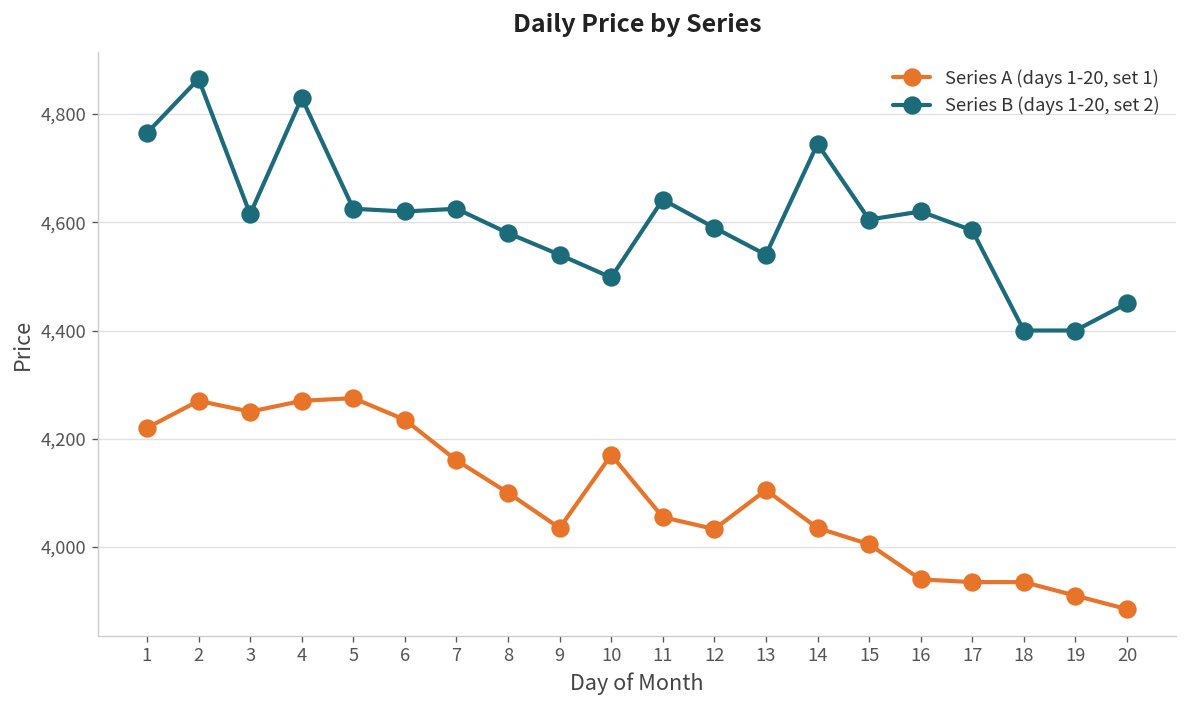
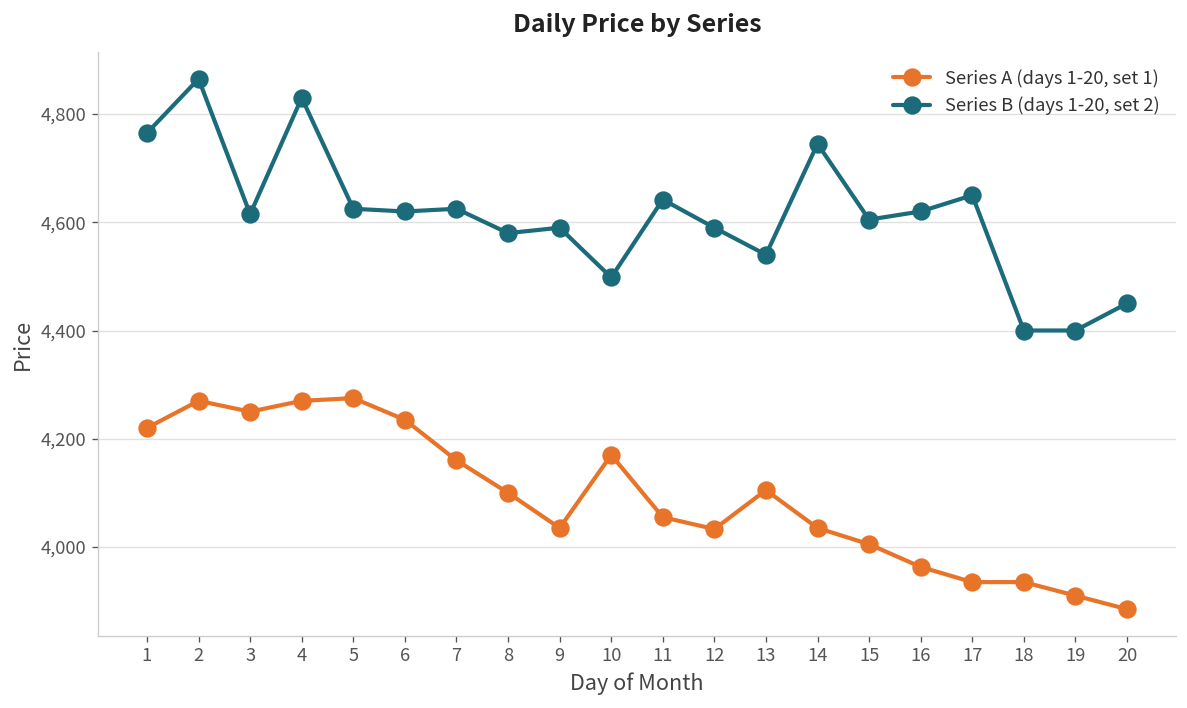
  {
    "Series A (days 1-20, set 1)": {
      "1": "4,220",
      "2": "4,270",
      "3": "4,250",
      "4": "4,270",
      "5": "4,280",
      "6": "4,240",
      "7": "4,160",
      "8": "4,100",
      "9": "4,040",
      "10": "4,170",
      "11": "4,060",
      "12": "4,030",
      "13": "4,110",
      "14": "4,040",
      "15": "4,010",
-     "16": "3,940",
+     "16": "3,960",
      "17": "3,940",
      "18": "3,940",
      "19": "3,910",
      "20": "3,890"
    },
    "Series B (days 1-20, set 2)": {
      "1": "4,770",
      "2": "4,870",
      "3": "4,620",
      "4": "4,830",
      "5": "4,630",
      "6": "4,620",
      "7": "4,630",
      "8": "4,580",
-     "9": "4,540",
+     "9": "4,590",
      "10": "4,500",
      "11": "4,640",
      "12": "4,590",
      "13": "4,540",
      "14": "4,750",
      "15": "4,610",
      "16": "4,620",
-     "17": "4,590",
+     "17": "4,650",
      "18": "4,400",
      "19": "4,400",
      "20": "4,450"
    }
  }
